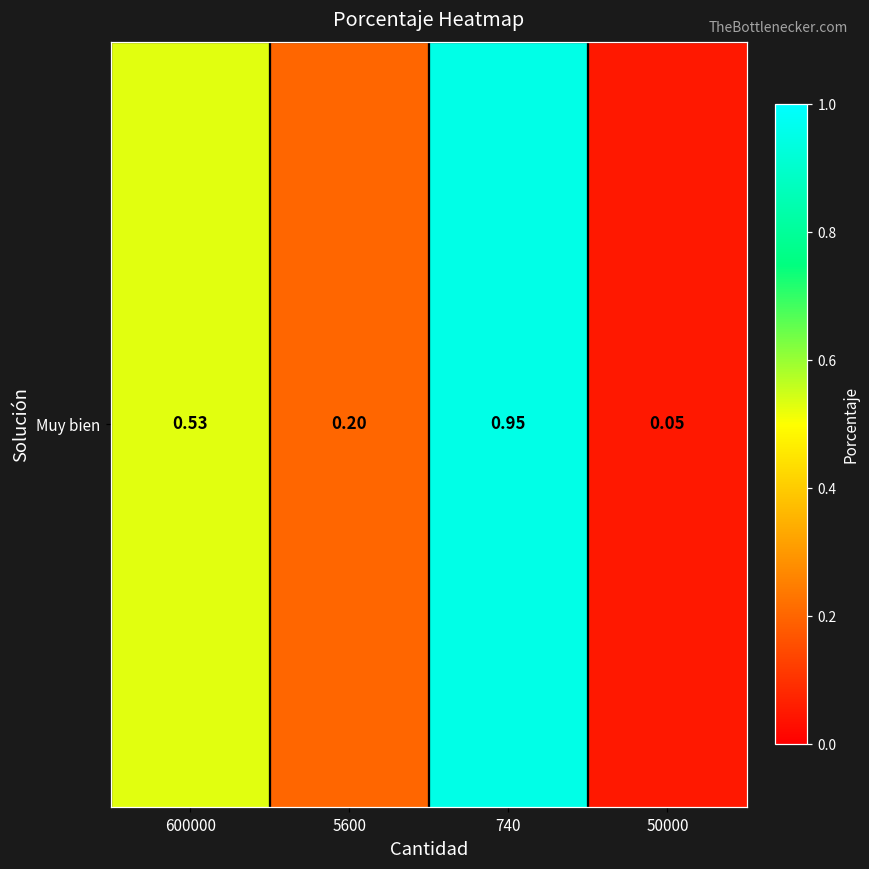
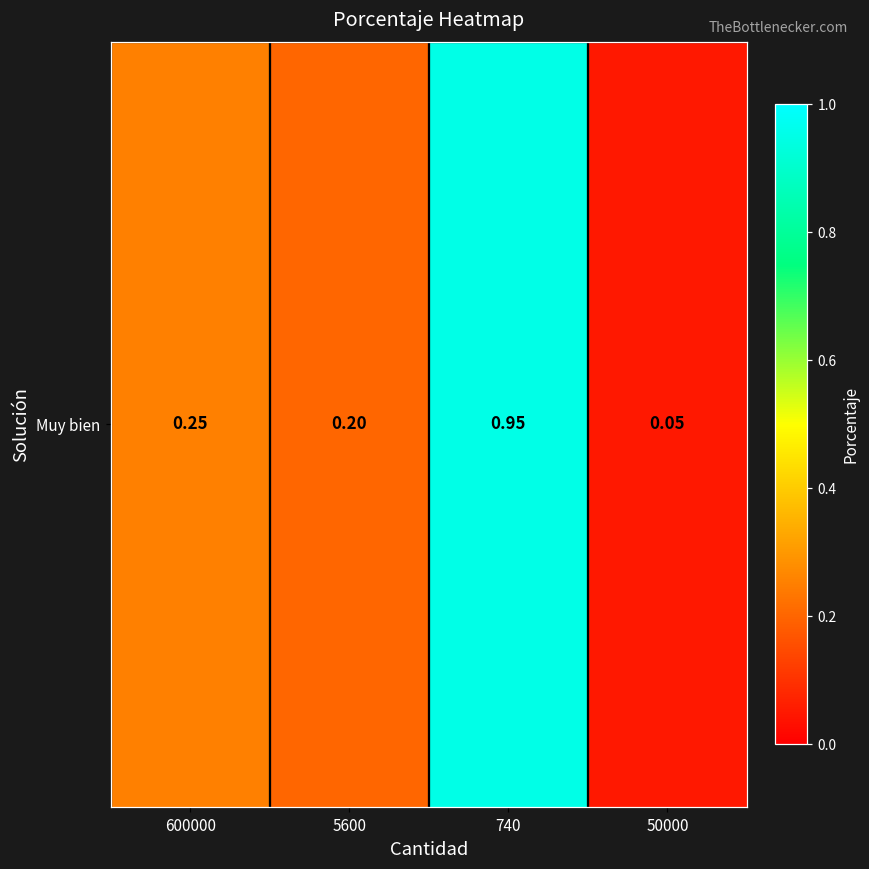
  {
    "Muy bien": {
-     "600000": 0.53,
+     "600000": 0.25,
      "5600": 0.20,
      "740": 0.95,
      "50000": 0.05
    }
  }
